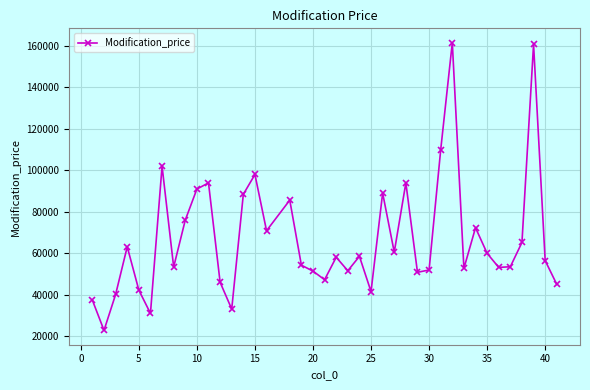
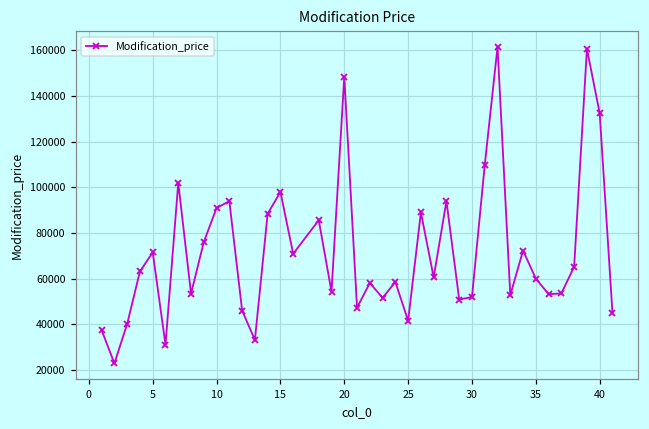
  {
-   "5": 42000,
+   "5": 71000,
    "10": 91000,
    "15": 98000,
-   "20": 51000,
+   "20": 148000,
    "25": 42000,
    "30": 52000,
    "35": 60000,
-   "40": 56000
+   "40": 132000
  }
